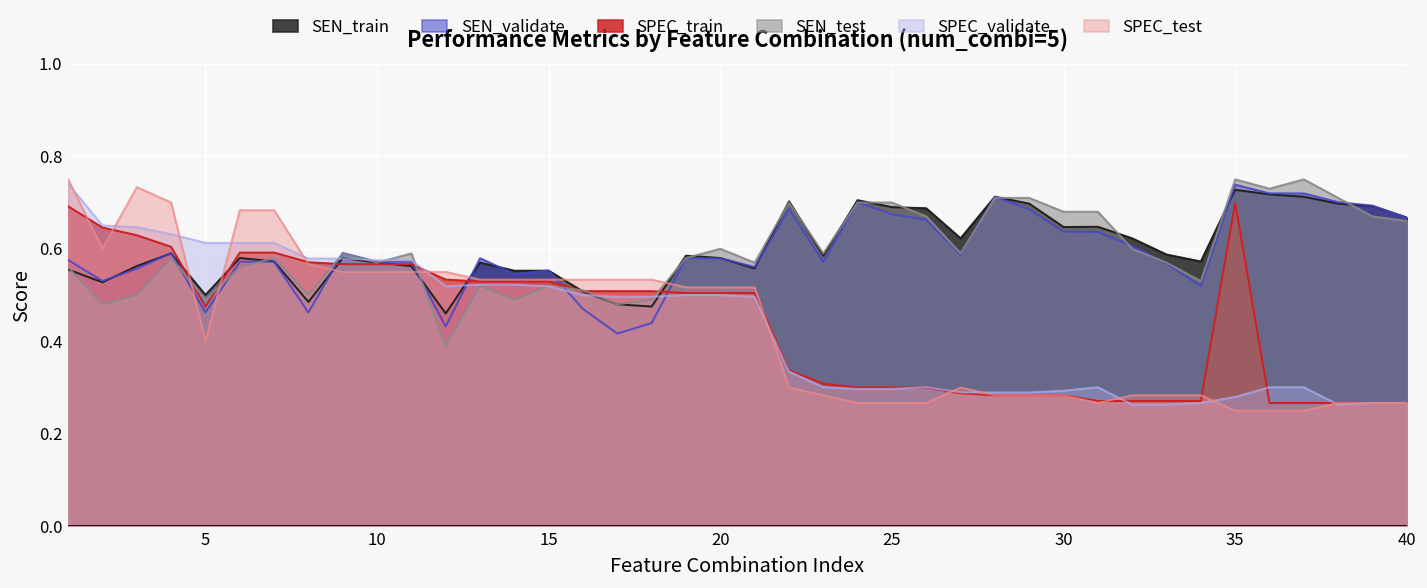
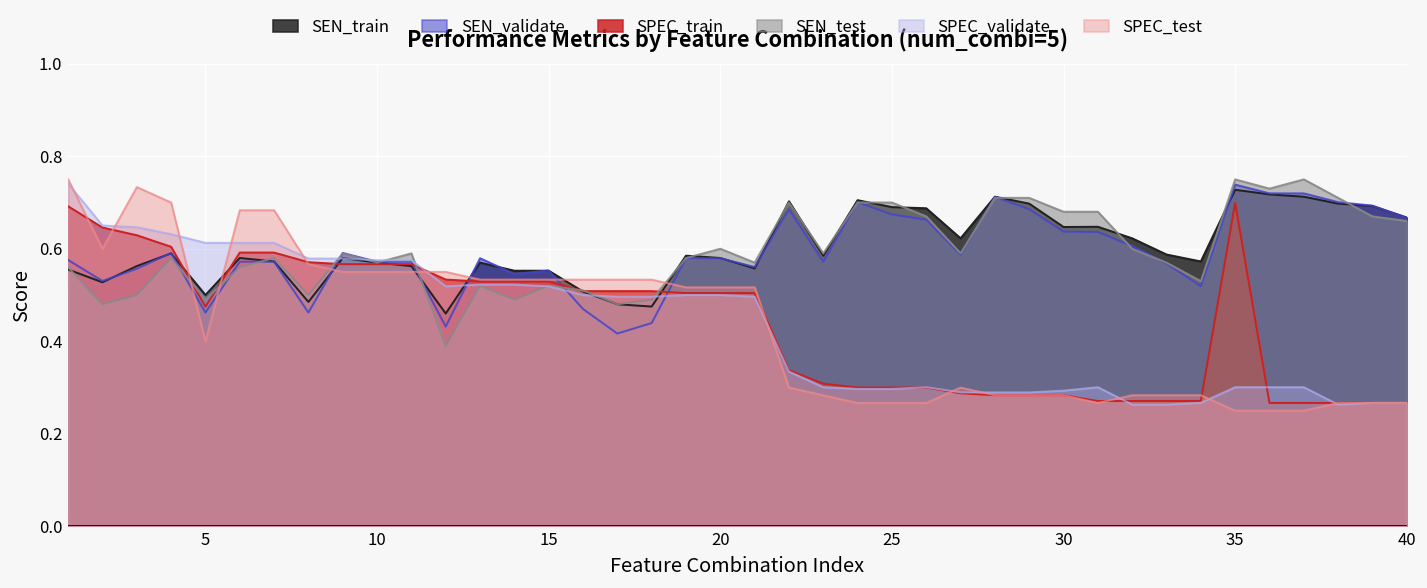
  {
    "SEN_train": {
      "5": 0.50,
      "25": 0.69,
      "30": 0.65,
      "35": 0.73
    },
    "SEN_validate": {
      "5": 0.46,
      "25": 0.67,
      "30": 0.64,
      "35": 0.74
    },
    "SPEC_train": {
      "5": 0.47,
      "35": 0.70
    },
    "SEN_test": {
      "5": 0.49,
      "20": 0.60,
      "25": 0.70,
      "30": 0.68,
      "35": 0.75
    },
    "SPEC_validate": {
      "5": 0.61,
      "30": 0.29,
-     "35": 0.28
+     "35": 0.30
    },
    "SPEC_test": {
      "5": 0.40,
      "10": 0.55,
      "20": 0.52,
      "25": 0.27,
      "35": 0.25
    }
  }
